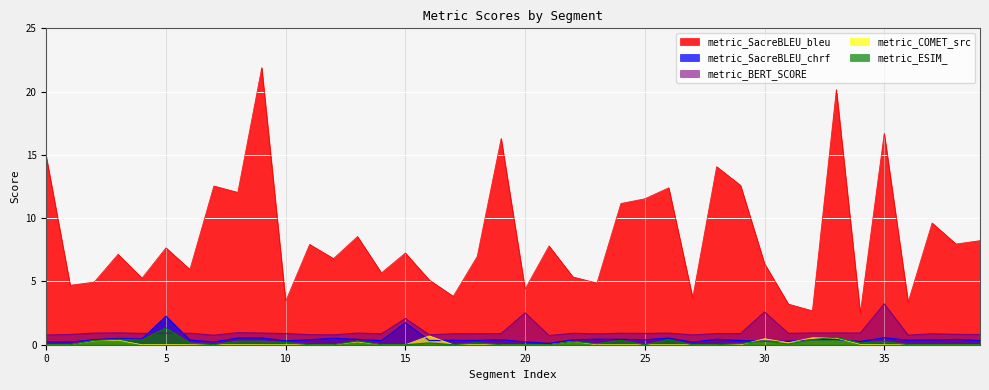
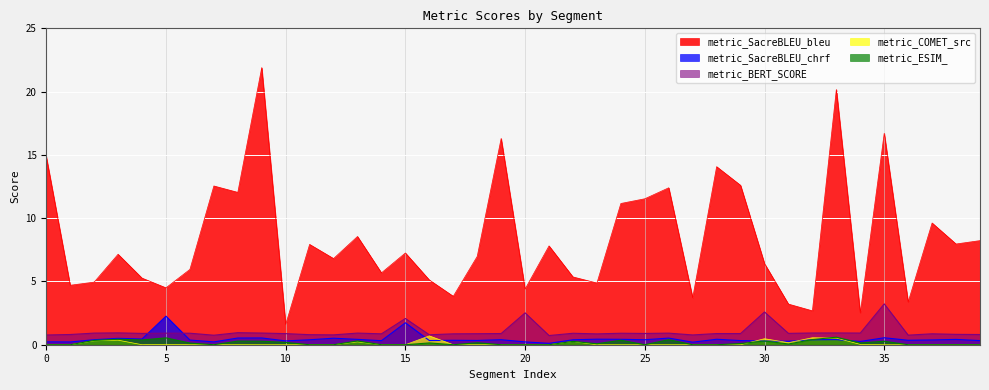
  {
    "metric_SacreBLEU_bleu": {
      "0": 14.9,
-     "5": 7.7,
-     "10": 3.4,
+     "5": 4.5,
+     "10": 1.6,
      "15": 7.2,
      "20": 4.4,
      "25": 11.5,
      "30": 6.4,
      "35": 16.7
    },
    "metric_SacreBLEU_chrf": {
      "0": 0.2,
      "5": 2.3,
      "15": 1.7,
      "20": 0.2,
      "25": 0.4,
      "35": 0.6
    },
    "metric_BERT_SCORE": {
      "0": 0.8,
      "5": 0.9,
      "10": 0.9,
      "15": 2.1,
      "20": 2.5,
      "25": 0.9,
      "30": 2.6,
      "35": 3.2
    },
    "metric_COMET_src": {
      "5": 0.0,
      "35": 0.0
    },
    "metric_ESIM_": {
-     "5": 1.3,
+     "5": 0.5,
      "35": 0.3
    }
  }
